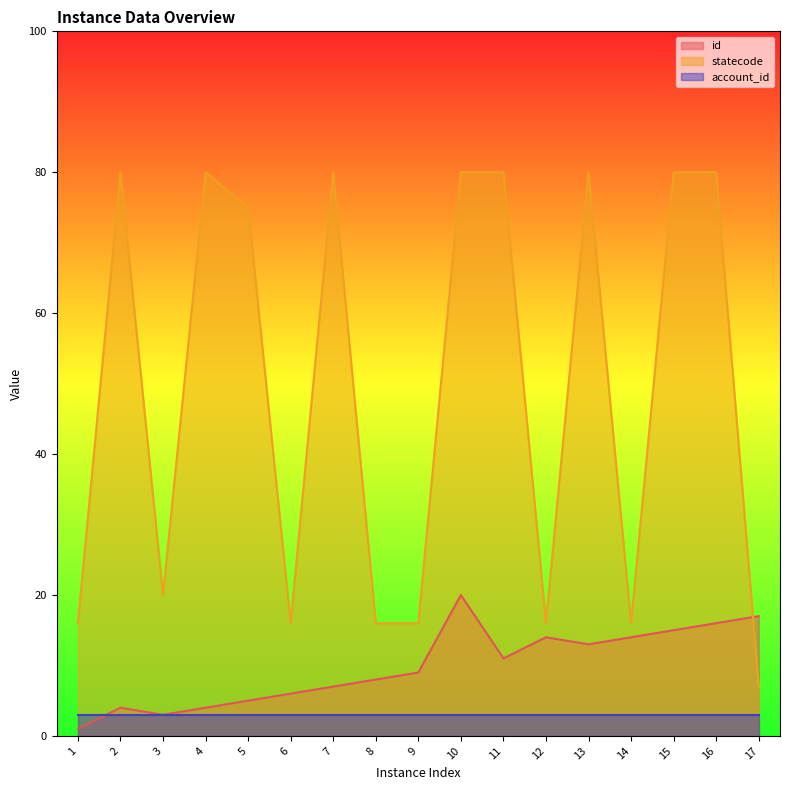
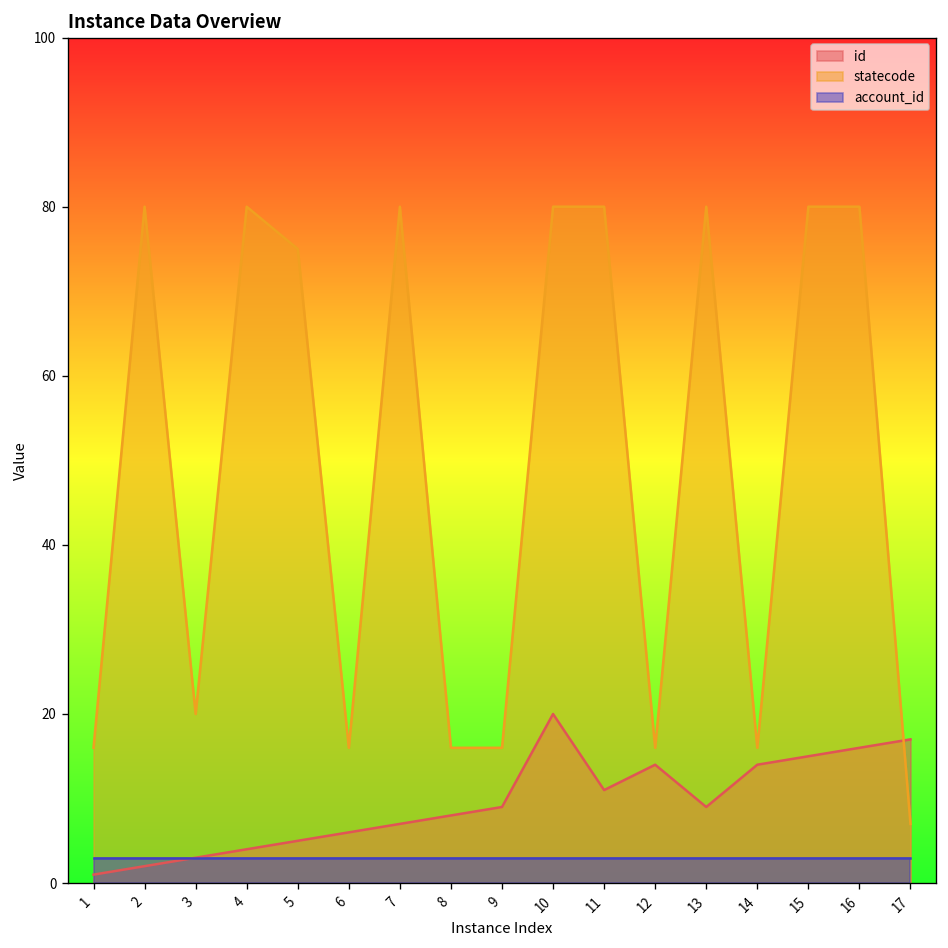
  {
    "id": {
      "1": 1,
-     "2": 4,
+     "2": 2,
      "4": 4,
      "5": 5,
      "6": 6,
      "7": 7,
      "8": 8,
      "9": 9,
      "10": 20,
      "11": 11,
      "12": 14,
-     "13": 13,
+     "13": 9,
      "14": 14,
      "15": 15,
      "16": 16,
      "17": 17
    },
    "statecode": {
      "1": 16,
      "2": 80,
      "3": 20,
      "4": 80,
      "5": 75,
      "6": 16,
      "7": 80,
      "8": 16,
      "9": 16,
      "10": 80,
      "11": 80,
      "12": 16,
      "13": 80,
      "14": 16,
      "15": 80,
      "16": 80,
      "17": 7
    },
    "account_id": {
      "1": 3,
      "2": 3,
      "4": 3,
      "5": 3,
      "6": 3,
      "7": 3,
      "8": 3,
      "9": 3,
      "10": 3,
      "11": 3,
      "12": 3,
      "13": 3,
      "14": 3,
      "15": 3,
      "16": 3,
      "17": 3
    }
  }
